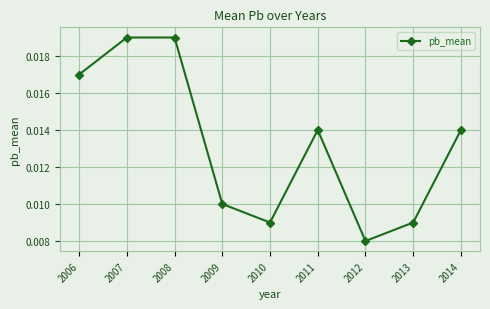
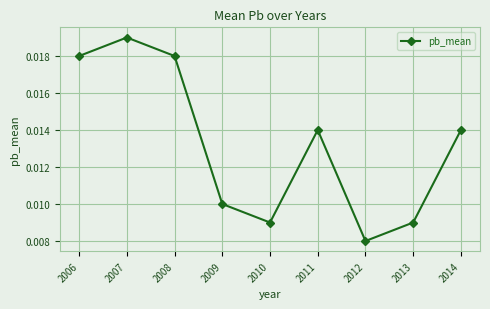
  {
-   "2006": 0.017,
+   "2006": 0.018,
    "2007": 0.019,
-   "2008": 0.019,
+   "2008": 0.018,
    "2009": 0.010,
    "2010": 0.009,
    "2011": 0.014,
    "2012": 0.008,
    "2013": 0.009,
    "2014": 0.014
  }
